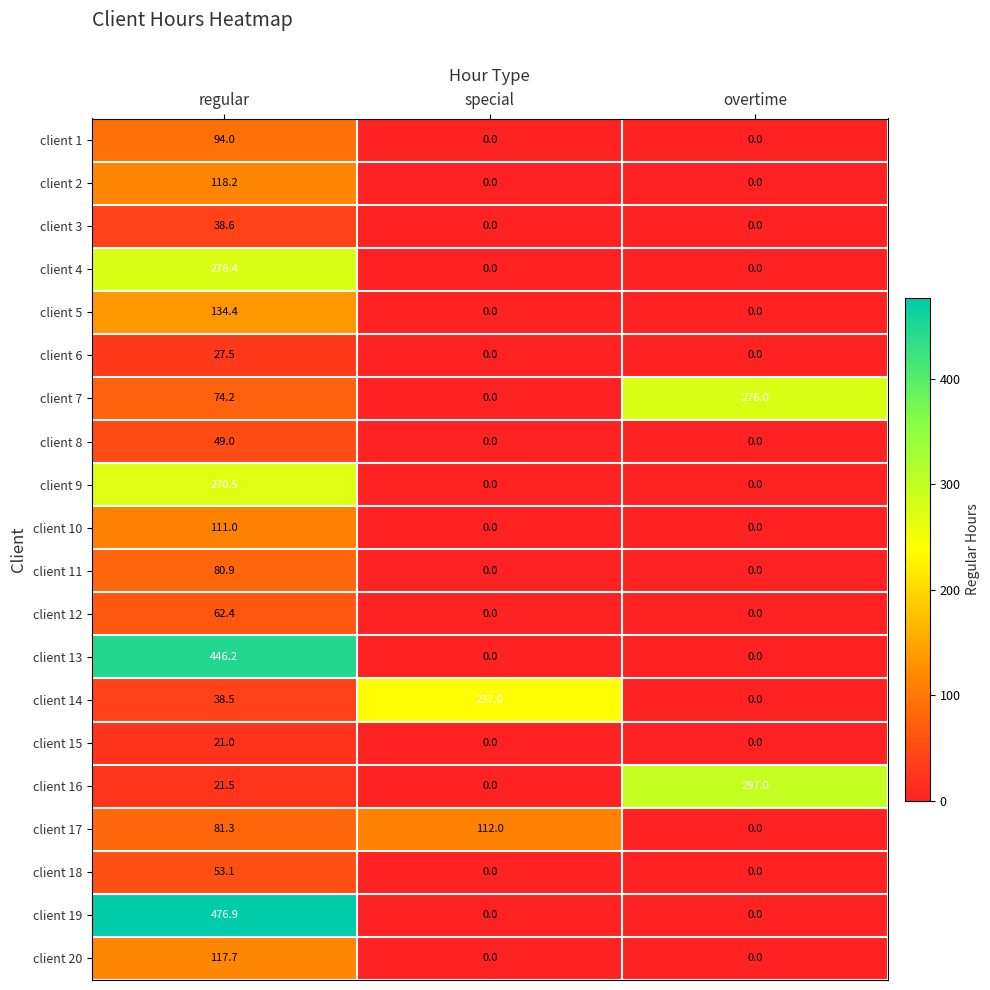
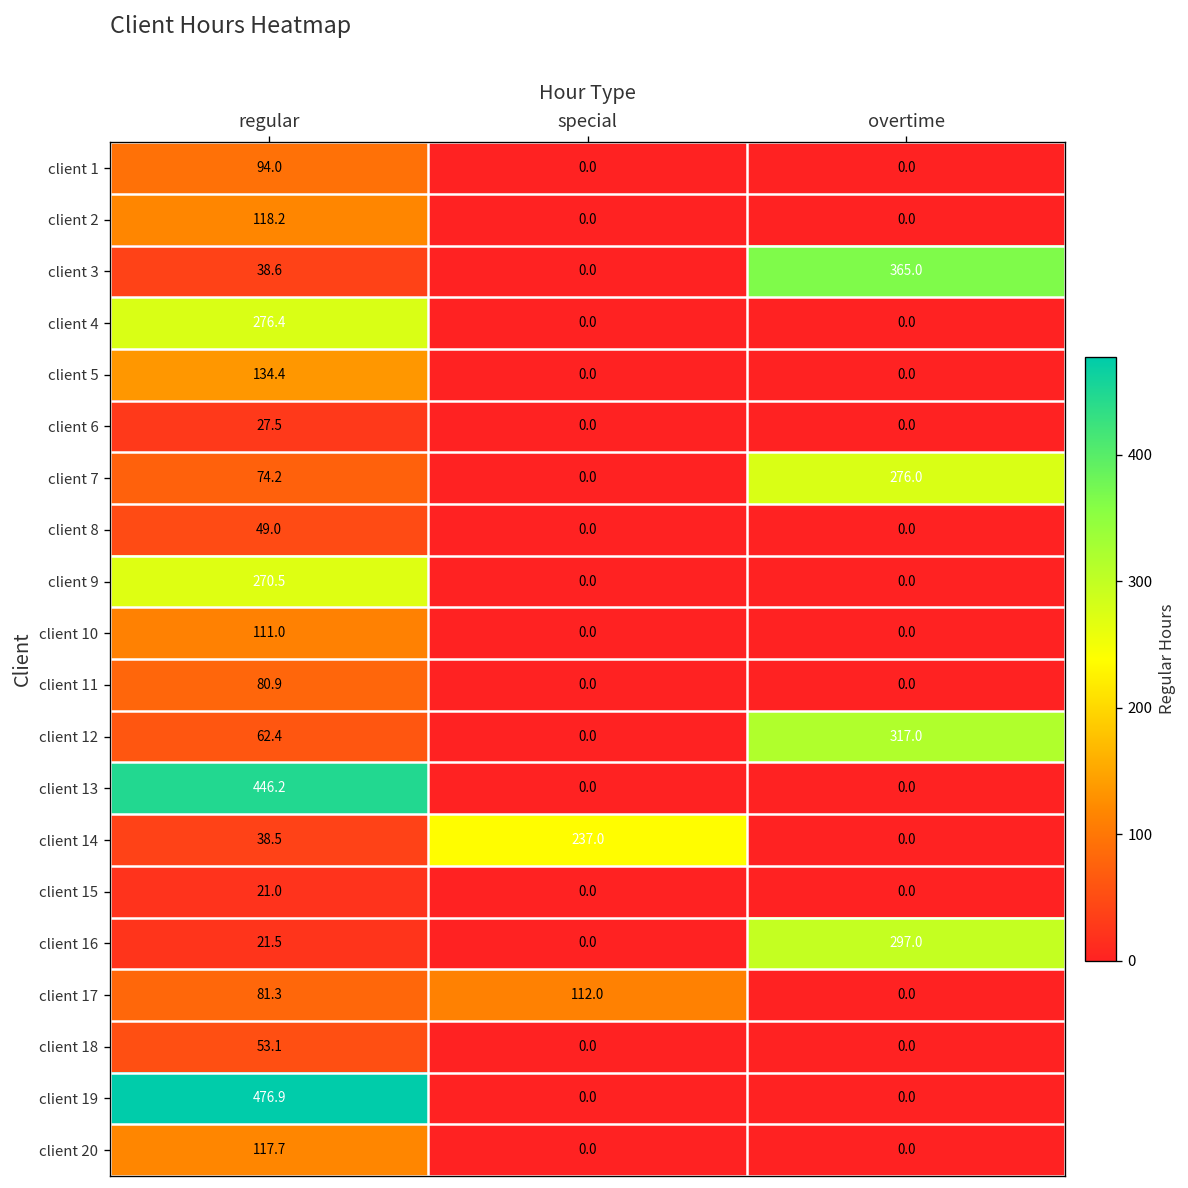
  {
    "client 1": {
      "regular": 94.0,
      "special": 0.0,
      "overtime": 0.0
    },
    "client 2": {
      "regular": 118.2,
      "special": 0.0,
      "overtime": 0.0
    },
    "client 3": {
      "regular": 38.6,
      "special": 0.0,
-     "overtime": 0.0
+     "overtime": 365.0
    },
    "client 4": {
      "regular": 276.4,
      "special": 0.0,
      "overtime": 0.0
    },
    "client 5": {
      "regular": 134.4,
      "special": 0.0,
      "overtime": 0.0
    },
    "client 6": {
      "regular": 27.5,
      "special": 0.0,
      "overtime": 0.0
    },
    "client 7": {
      "regular": 74.2,
      "special": 0.0,
      "overtime": 276.0
    },
    "client 8": {
      "regular": 49.0,
      "special": 0.0,
      "overtime": 0.0
    },
    "client 9": {
      "regular": 270.5,
      "special": 0.0,
      "overtime": 0.0
    },
    "client 10": {
      "regular": 111.0,
      "special": 0.0,
      "overtime": 0.0
    },
    "client 11": {
      "regular": 80.9,
      "special": 0.0,
      "overtime": 0.0
    },
    "client 12": {
      "regular": 62.4,
      "special": 0.0,
-     "overtime": 0.0
+     "overtime": 317.0
    },
    "client 13": {
      "regular": 446.2,
      "special": 0.0,
      "overtime": 0.0
    },
    "client 14": {
      "regular": 38.5,
      "special": 237.0,
      "overtime": 0.0
    },
    "client 15": {
      "regular": 21.0,
      "special": 0.0,
      "overtime": 0.0
    },
    "client 16": {
      "regular": 21.5,
      "special": 0.0,
      "overtime": 297.0
    },
    "client 17": {
      "regular": 81.3,
      "special": 112.0,
      "overtime": 0.0
    },
    "client 18": {
      "regular": 53.1,
      "special": 0.0,
      "overtime": 0.0
    },
    "client 19": {
      "regular": 476.9,
      "special": 0.0,
      "overtime": 0.0
    },
    "client 20": {
      "regular": 117.7,
      "special": 0.0,
      "overtime": 0.0
    }
  }
